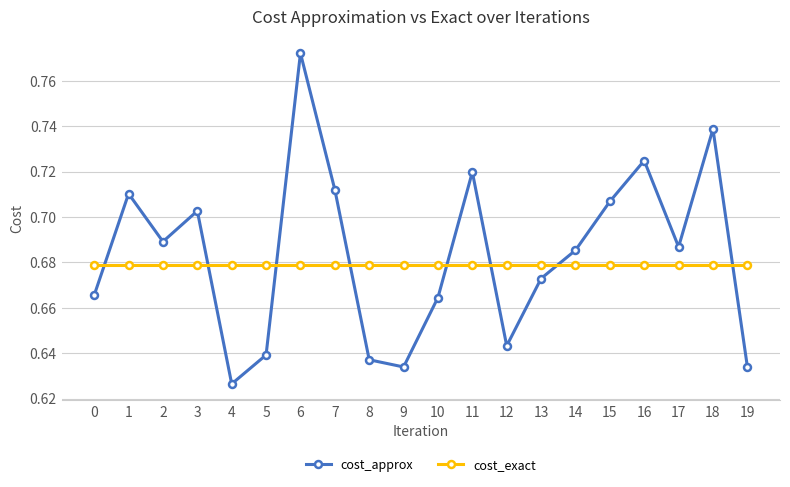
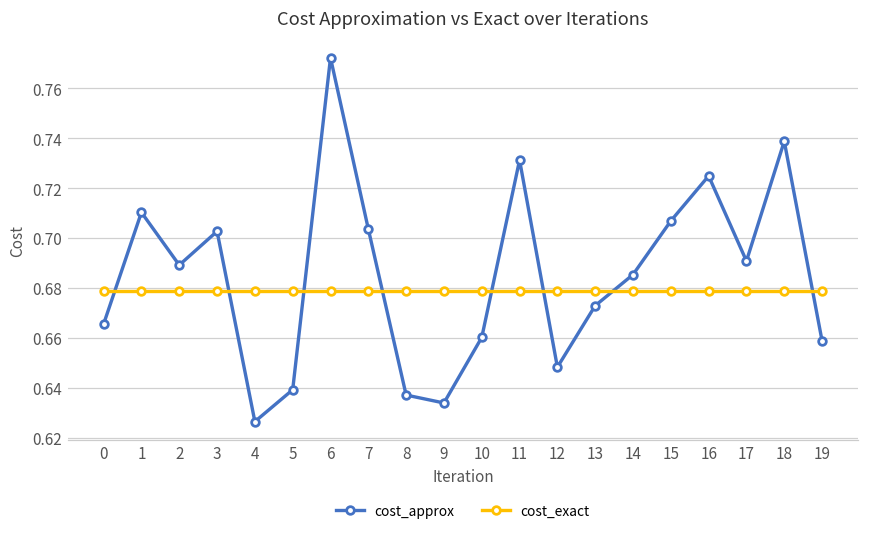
  {
    "cost_approx": {
      "0": 0.666,
      "1": 0.710,
      "2": 0.689,
      "3": 0.703,
      "4": 0.626,
      "5": 0.639,
      "6": 0.772,
-     "7": 0.712,
+     "7": 0.704,
      "8": 0.637,
      "9": 0.634,
-     "10": 0.665,
-     "11": 0.720,
-     "12": 0.643,
+     "10": 0.660,
+     "11": 0.731,
+     "12": 0.648,
      "13": 0.673,
      "14": 0.685,
      "15": 0.707,
      "16": 0.725,
-     "17": 0.687,
+     "17": 0.691,
      "18": 0.739,
-     "19": 0.634
+     "19": 0.659
    },
    "cost_exact": {
      "0": 0.679,
      "1": 0.679,
      "2": 0.679,
      "3": 0.679,
      "4": 0.679,
      "5": 0.679,
      "6": 0.679,
      "7": 0.679,
      "8": 0.679,
      "9": 0.679,
      "10": 0.679,
      "11": 0.679,
      "12": 0.679,
      "13": 0.679,
      "14": 0.679,
      "15": 0.679,
      "16": 0.679,
      "17": 0.679,
      "18": 0.679,
      "19": 0.679
    }
  }
